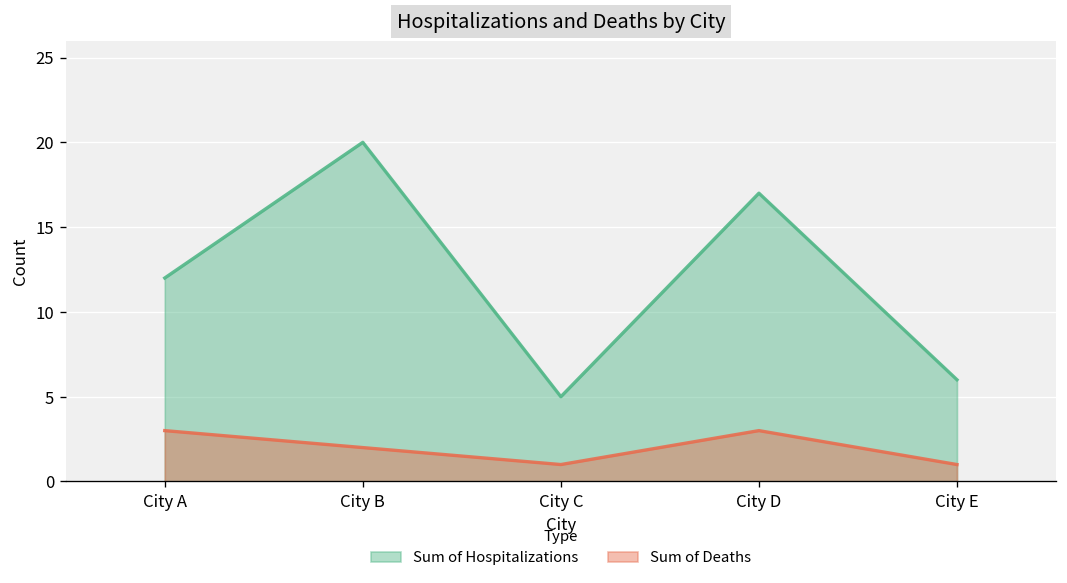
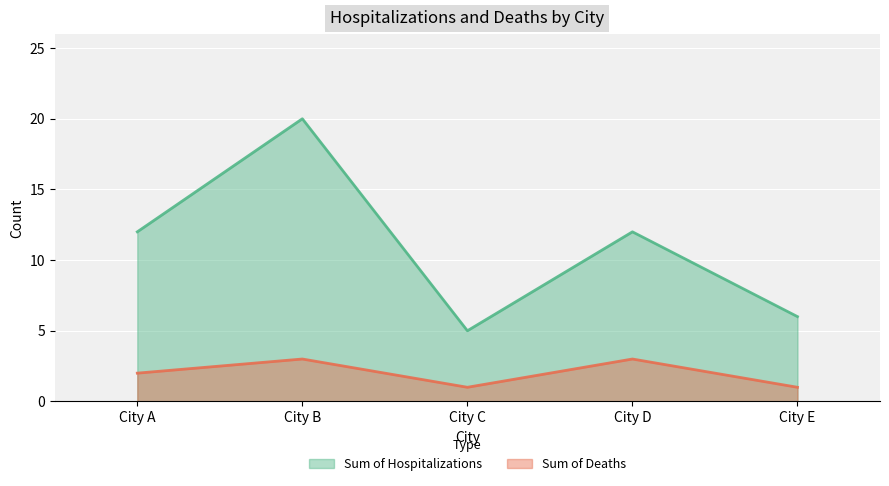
  {
    "Sum of Hospitalizations": {
      "City A": 12,
      "City B": 20,
      "City C": 5,
-     "City D": 17,
+     "City D": 12,
      "City E": 6
    },
    "Sum of Deaths": {
-     "City A": 3,
-     "City B": 2,
+     "City A": 2,
+     "City B": 3,
      "City C": 1,
      "City D": 3,
      "City E": 1
    }
  }
